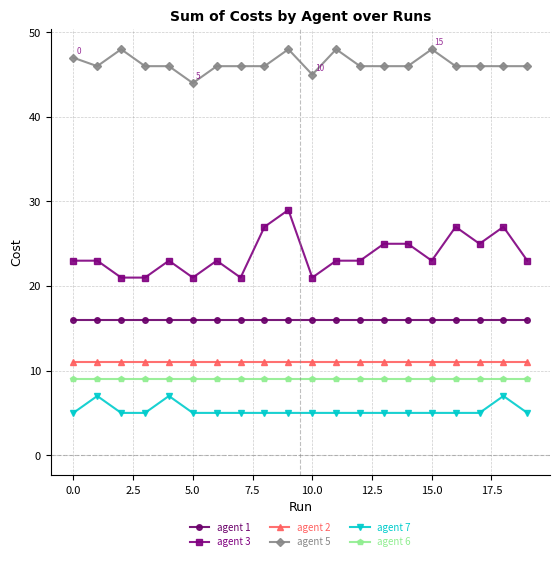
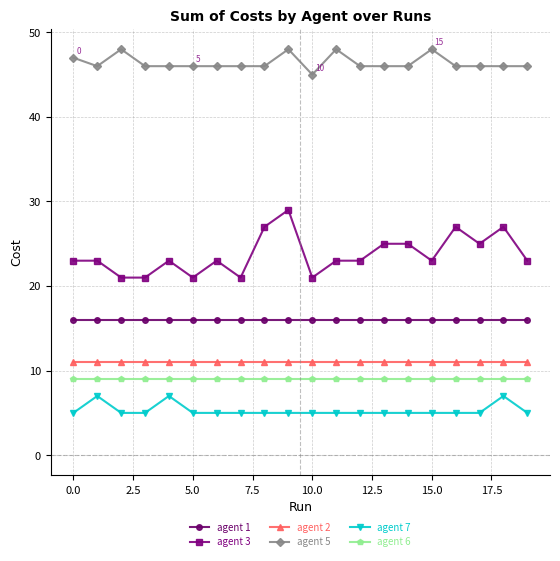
  {
    "agent 2": {
      "0.0": 11,
      "5.0": 11,
      "10.0": 11,
      "15.0": 11
    },
    "agent 5": {
-     "5.0": 44
+     "5.0": 46
    },
    "agent 7": {
      "0.0": 5,
      "5.0": 5,
      "10.0": 5,
      "15.0": 5
    },
    "agent 6": {
      "0.0": 9,
      "5.0": 9,
      "10.0": 9,
      "15.0": 9
    }
  }
